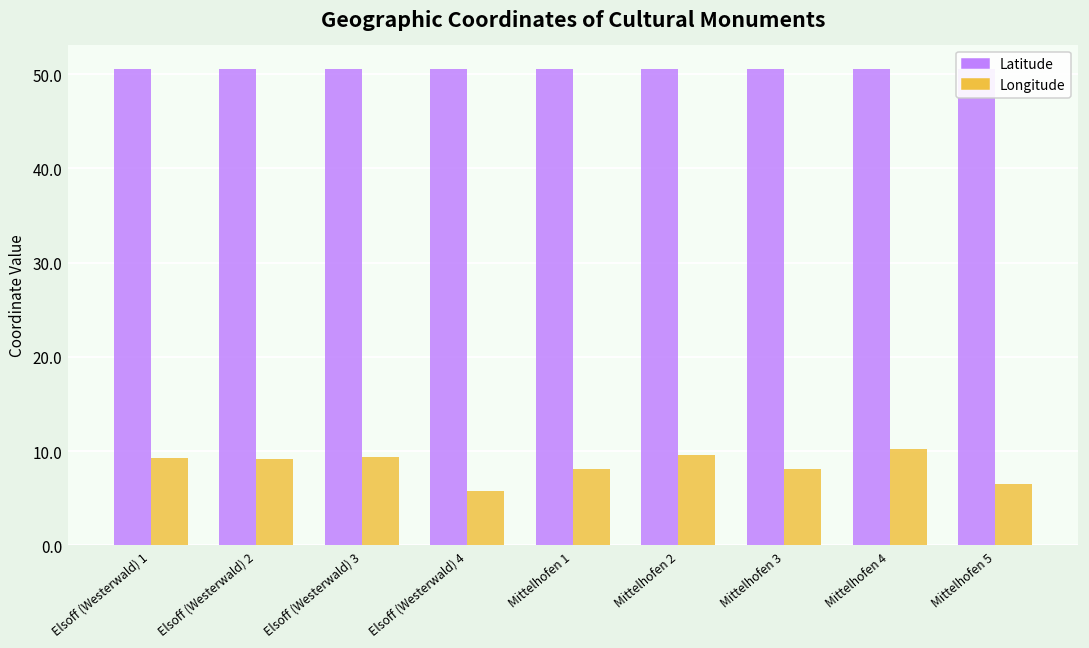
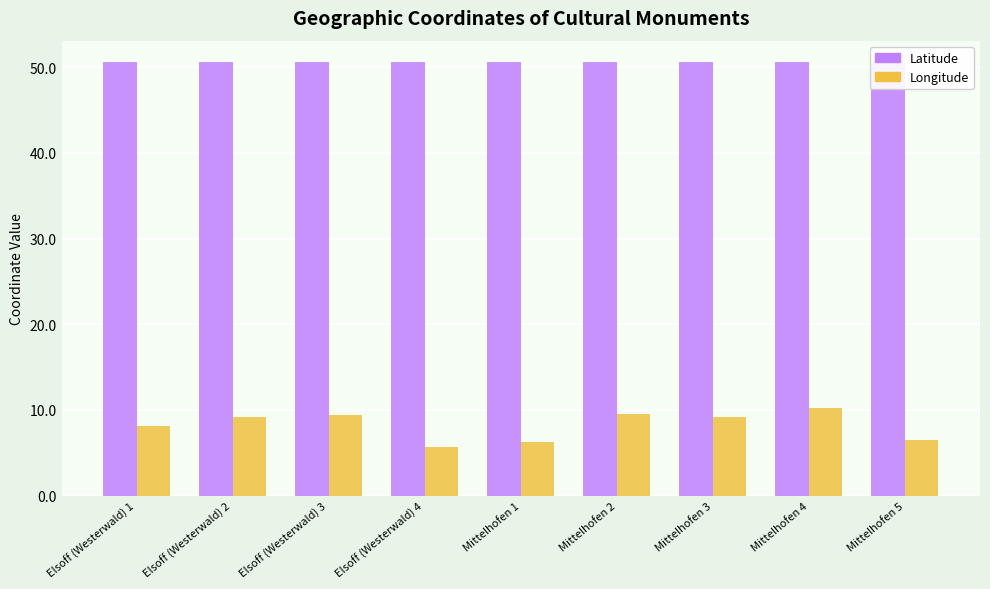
  {
    "Latitude": {
      "Elsoff (Westerwald) 1": 51,
      "Elsoff (Westerwald) 2": 51,
      "Elsoff (Westerwald) 3": 51,
      "Elsoff (Westerwald) 4": 51,
      "Mittelhofen 1": 51,
      "Mittelhofen 2": 51,
      "Mittelhofen 3": 51,
      "Mittelhofen 4": 51
    },
    "Longitude": {
-     "Elsoff (Westerwald) 1": 9,
+     "Elsoff (Westerwald) 1": 8,
      "Elsoff (Westerwald) 2": 9,
      "Elsoff (Westerwald) 3": 9,
      "Elsoff (Westerwald) 4": 6,
-     "Mittelhofen 1": 8,
+     "Mittelhofen 1": 6,
      "Mittelhofen 2": 10,
-     "Mittelhofen 3": 8,
+     "Mittelhofen 3": 9,
      "Mittelhofen 4": 10,
      "Mittelhofen 5": 7
    }
  }
